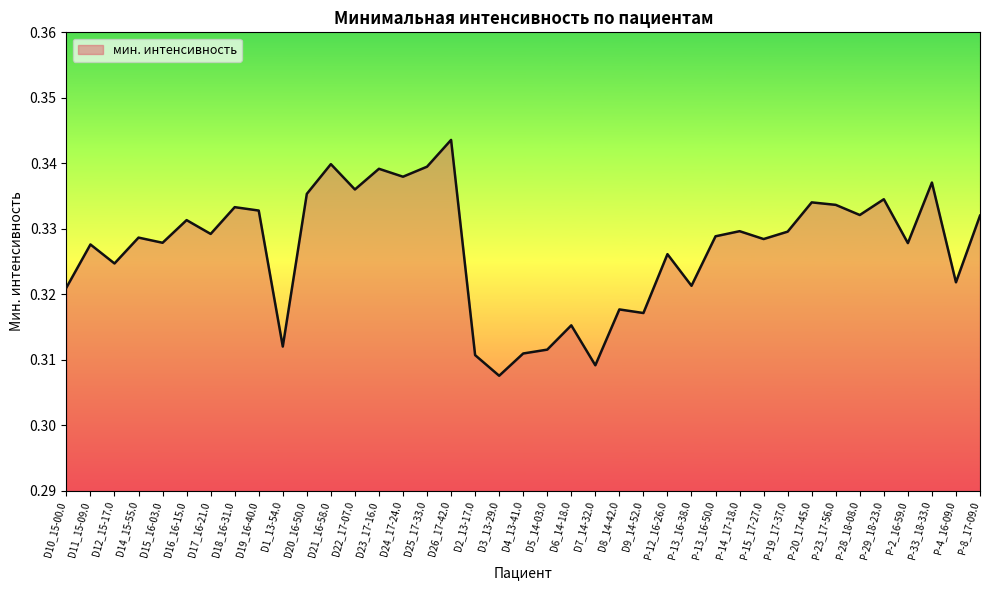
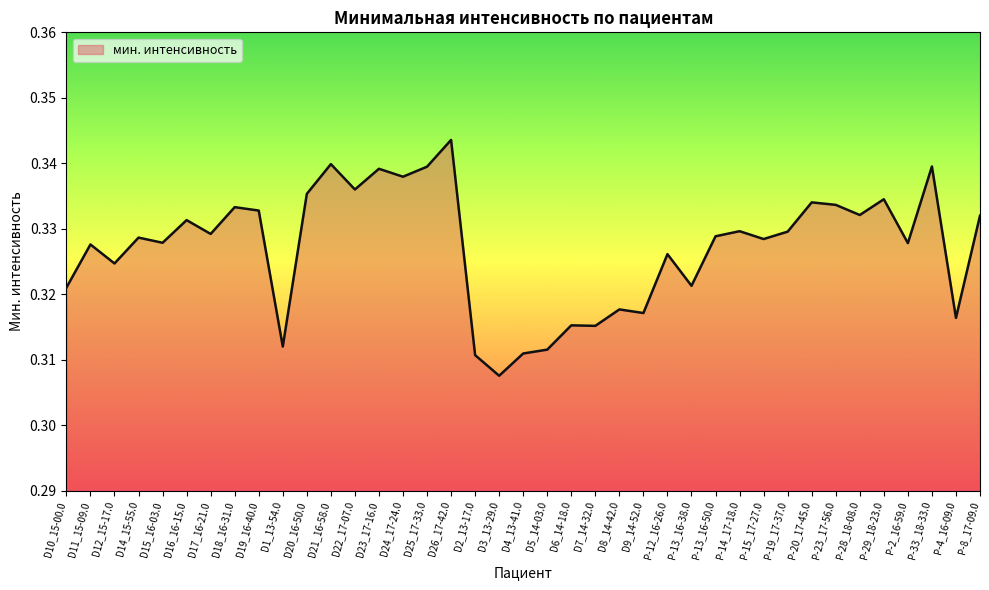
  {
    "D10_15-00.0": 0.321,
    "D11_15-09.0": 0.328,
    "D12_15-17.0": 0.325,
    "D14_15-55.0": 0.329,
    "D15_16-03.0": 0.328,
    "D16_16-15.0": 0.331,
    "D17_16-21.0": 0.329,
    "D18_16-31.0": 0.333,
    "D19_16-40.0": 0.333,
    "D1_13-54.0": 0.312,
    "D20_16-50.0": 0.335,
    "D21_16-58.0": 0.340,
    "D22_17-07.0": 0.336,
    "D23_17-16.0": 0.339,
    "D24_17-24.0": 0.338,
    "D25_17-33.0": 0.339,
    "D26_17-42.0": 0.344,
    "D2_13-17.0": 0.311,
    "D3_13-29.0": 0.308,
    "D4_13-41.0": 0.311,
    "D5_14-03.0": 0.312,
    "D6_14-18.0": 0.315,
-   "D7_14-32.0": 0.309,
+   "D7_14-32.0": 0.315,
    "D8_14-42.0": 0.318,
    "D9_14-52.0": 0.317,
    "P-12_16-26.0": 0.326,
    "P-13_16-38.0": 0.321,
    "P-13_16-50.0": 0.329,
    "P-14_17-18.0": 0.330,
    "P-15_17-27.0": 0.328,
    "P-19_17-37.0": 0.330,
    "P-20_17-45.0": 0.334,
    "P-23_17-56.0": 0.334,
    "P-28_18-08.0": 0.332,
    "P-29_18-23.0": 0.335,
    "P-2_16-59.0": 0.328,
-   "P-33_18-33.0": 0.337,
-   "P-4_16-09.0": 0.322,
+   "P-33_18-33.0": 0.340,
+   "P-4_16-09.0": 0.316,
    "P-8_17-09.0": 0.332
  }
